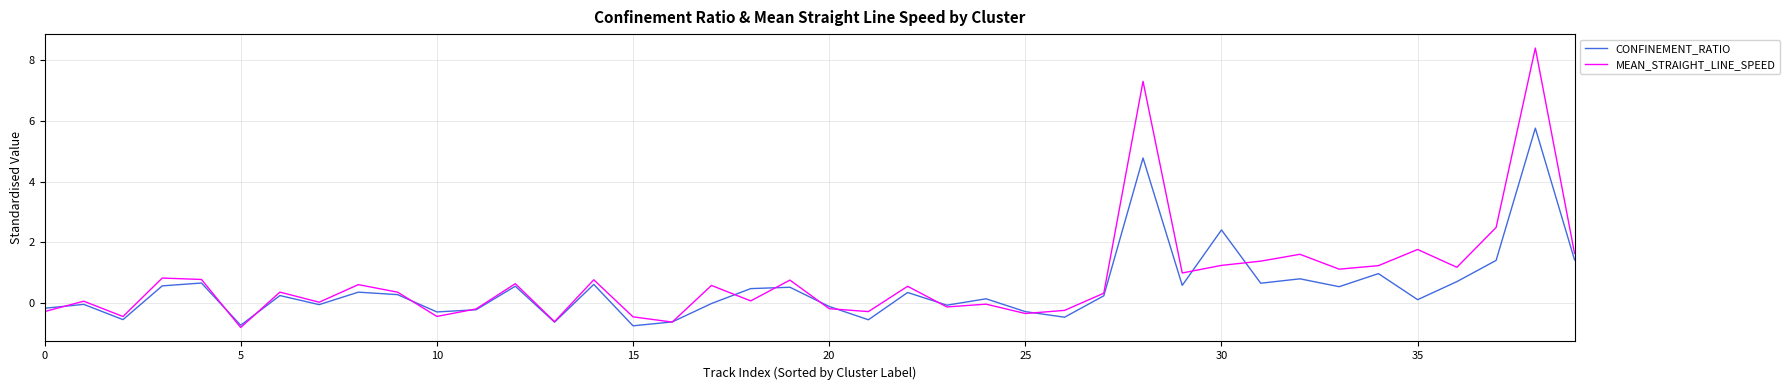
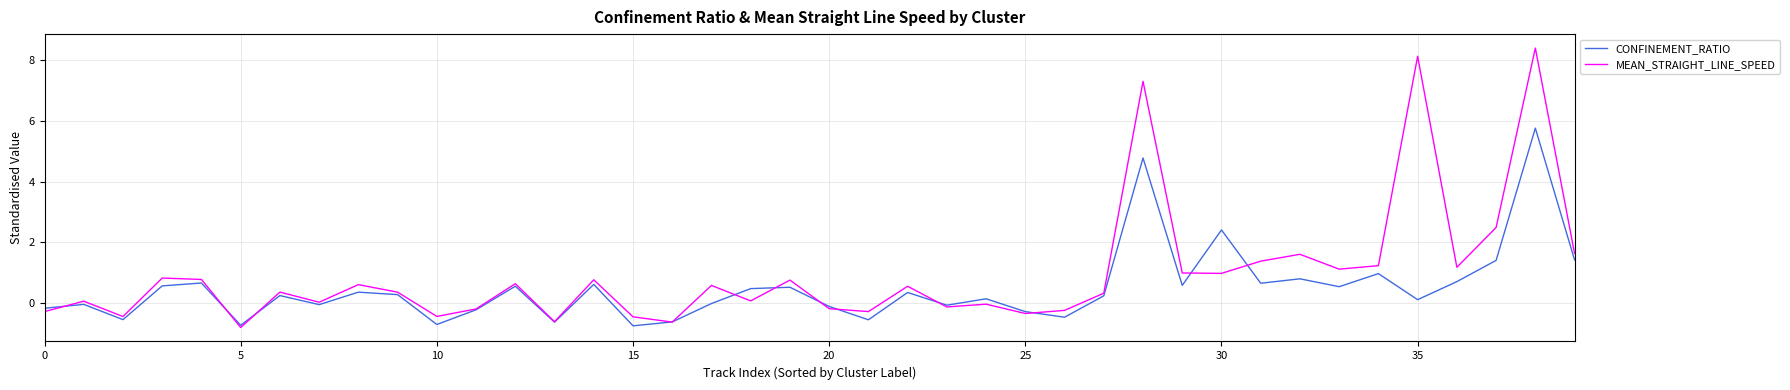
  {
    "CONFINEMENT_RATIO": {
      "0": -0.2,
-     "10": -0.3,
+     "10": -0.7,
      "15": -0.7,
      "30": 2.4,
      "35": 0.1
    },
    "MEAN_STRAIGHT_LINE_SPEED": {
      "0": -0.3,
      "10": -0.4,
      "15": -0.4,
-     "30": 1.2,
-     "35": 1.8
+     "30": 1.0,
+     "35": 8.1
    }
  }
